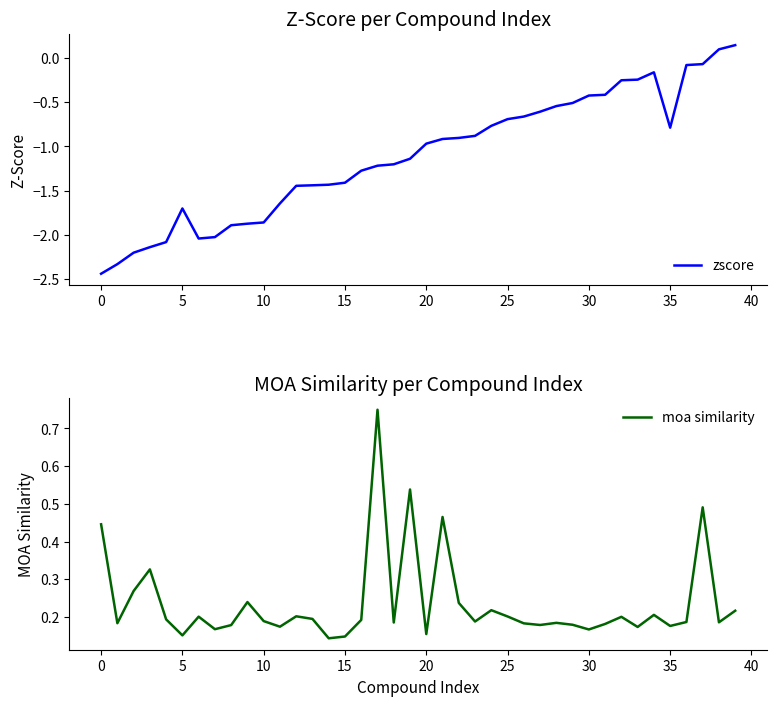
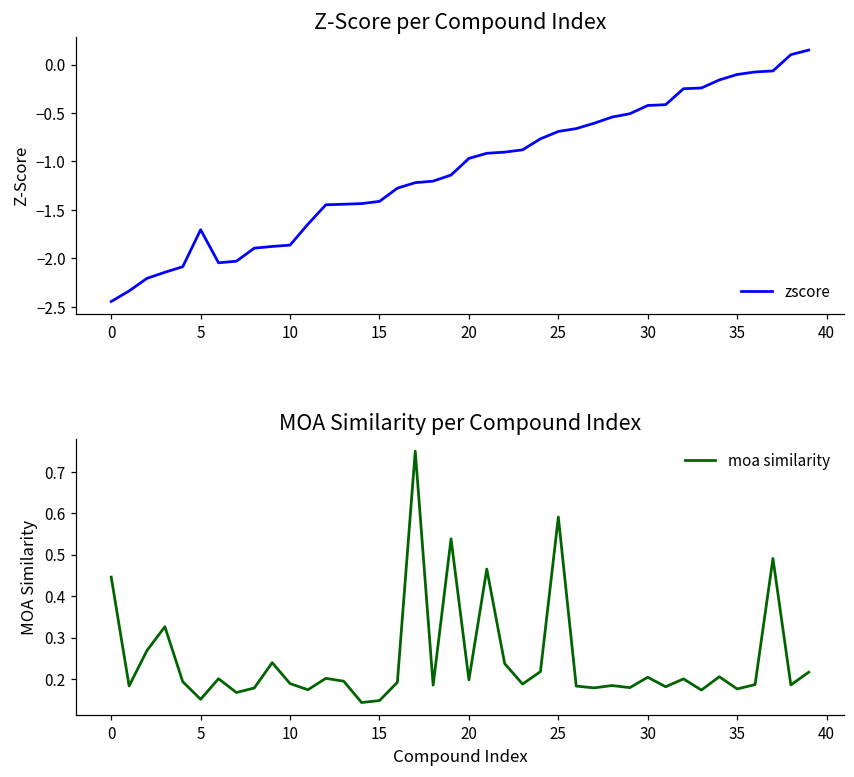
  {
    "Z-Score per Compound Index": {
      "0": -2.4,
      "5": -1.7,
      "10": -1.9,
      "15": -1.4,
      "20": -1.0,
      "25": -0.7,
      "30": -0.4,
-     "35": -0.8
+     "35": -0.1
    },
    "MOA Similarity per Compound Index": {
      "0": 0.45,
      "5": 0.15,
      "10": 0.19,
      "15": 0.15,
-     "20": 0.15,
-     "25": 0.20,
-     "30": 0.17,
+     "20": 0.20,
+     "25": 0.59,
+     "30": 0.20,
      "35": 0.18
    }
  }
